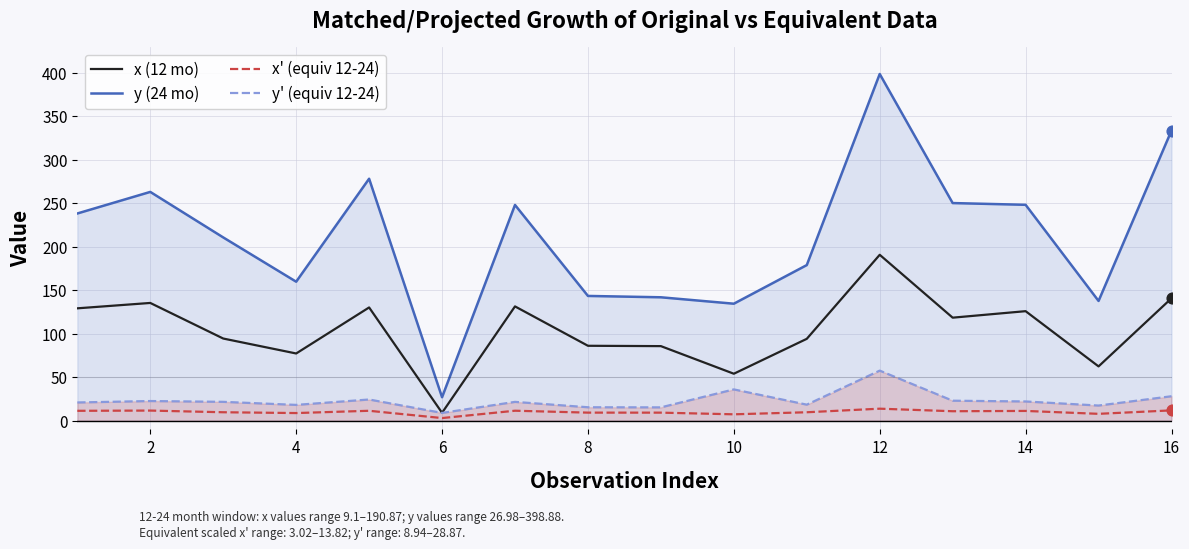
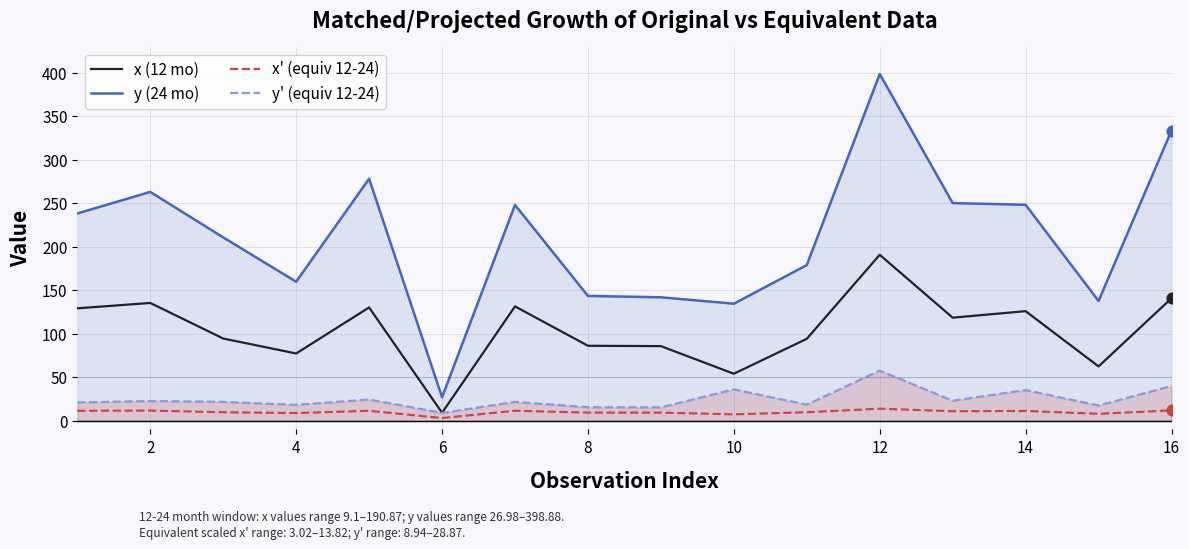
  {
    "y' (equiv 12-24)": {
      "2": 20,
      "4": 20,
      "8": 20,
      "10": 40,
      "12": 60,
-     "14": 20,
-     "16": 30
+     "14": 40,
+     "16": 40
    }
  }
